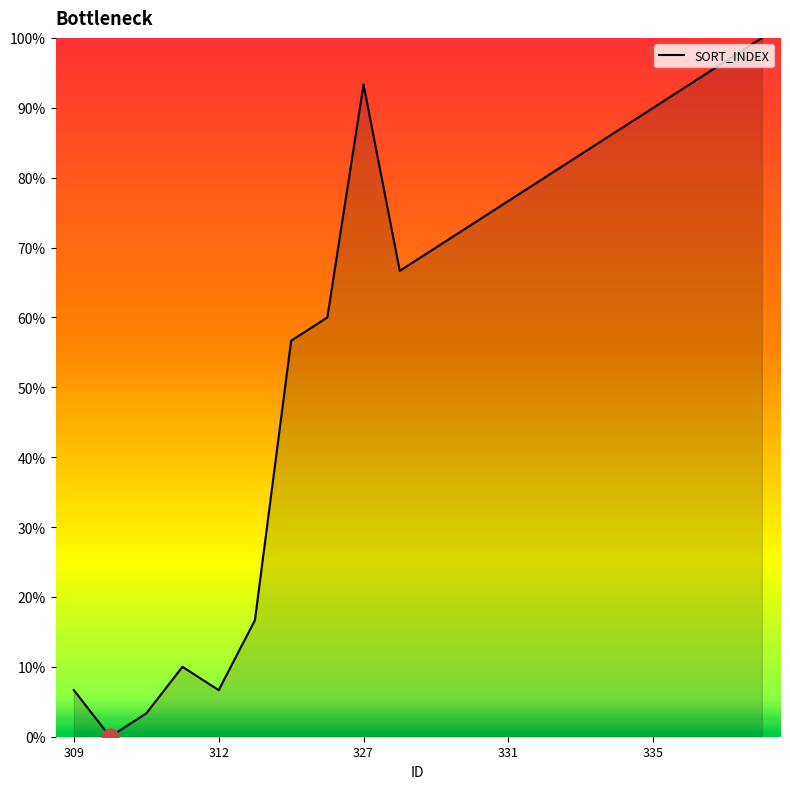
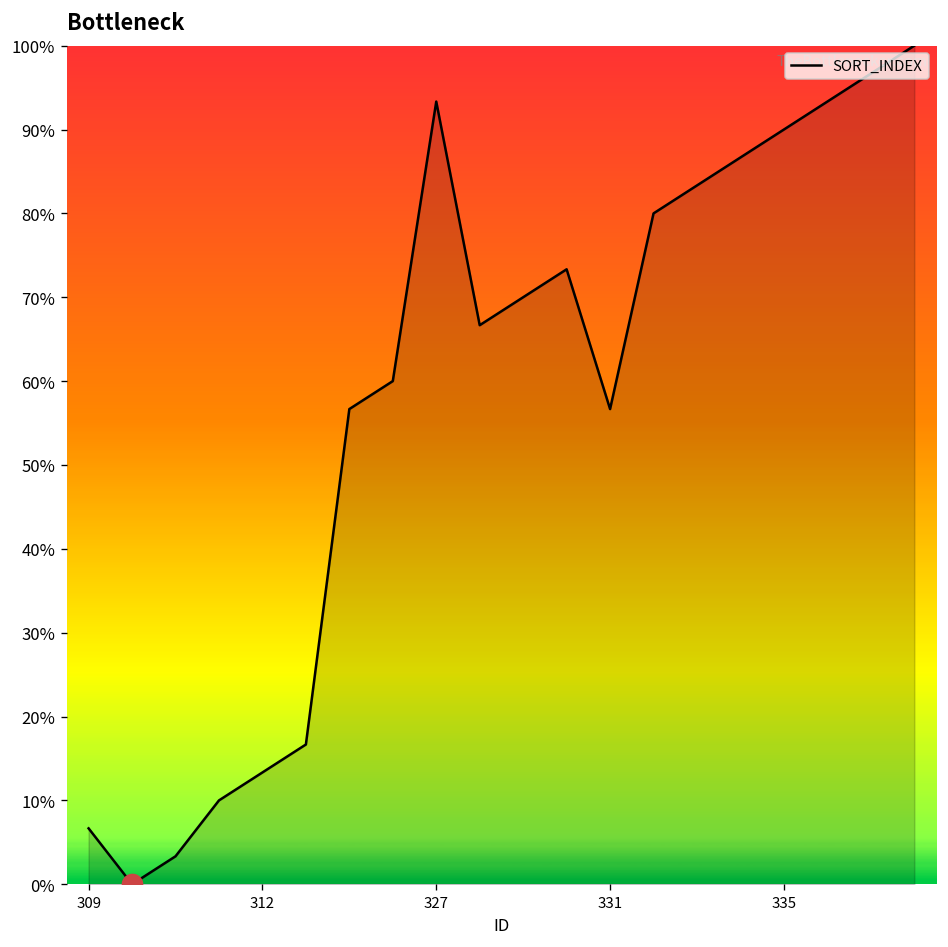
  {
    "SORT_INDEX": {
      "309": "7%",
-     "312": "7%",
+     "312": "13%",
      "327": "93%",
-     "331": "77%",
+     "331": "57%",
      "335": "90%"
    }
  }
